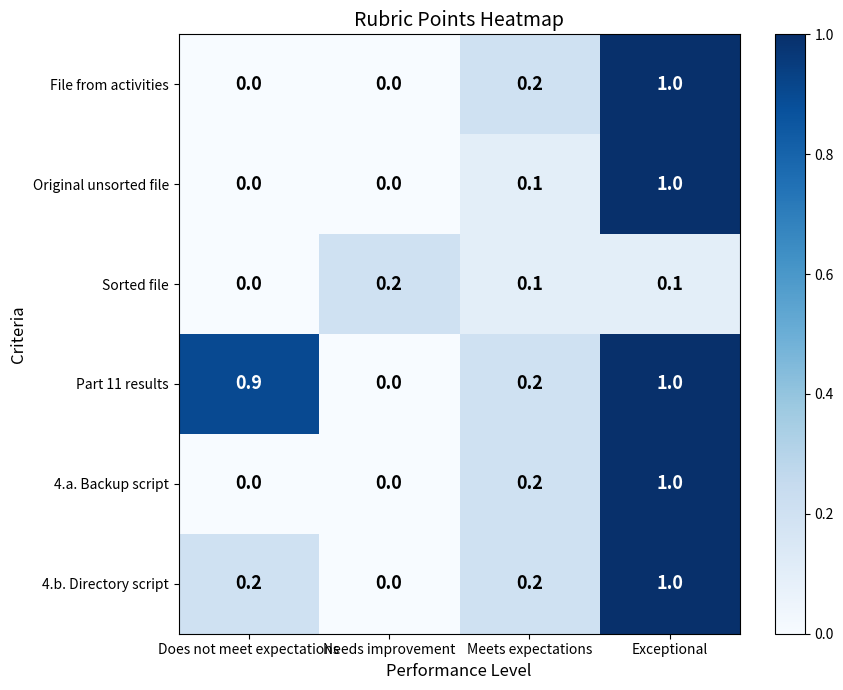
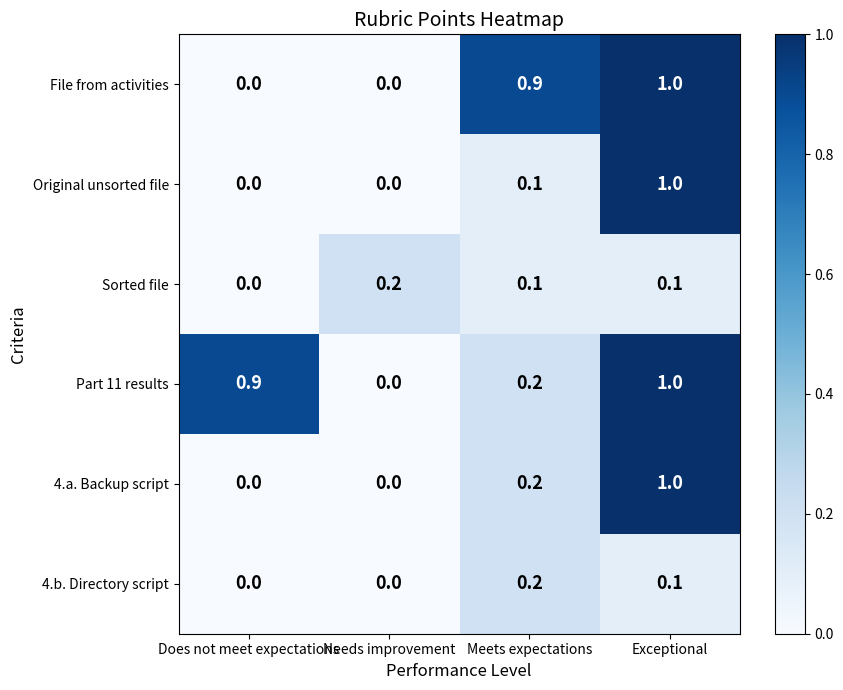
  {
    "File from activities": {
      "Does not meet expectations": 0.0,
      "Needs improvement": 0.0,
-     "Meets expectations": 0.2,
+     "Meets expectations": 0.9,
      "Exceptional": 1.0
    },
    "Original unsorted file": {
      "Does not meet expectations": 0.0,
      "Needs improvement": 0.0,
      "Meets expectations": 0.1,
      "Exceptional": 1.0
    },
    "Sorted file": {
      "Does not meet expectations": 0.0,
      "Needs improvement": 0.2,
      "Meets expectations": 0.1,
      "Exceptional": 0.1
    },
    "Part 11 results": {
      "Does not meet expectations": 0.9,
      "Needs improvement": 0.0,
      "Meets expectations": 0.2,
      "Exceptional": 1.0
    },
    "4.a. Backup script": {
      "Does not meet expectations": 0.0,
      "Needs improvement": 0.0,
      "Meets expectations": 0.2,
      "Exceptional": 1.0
    },
    "4.b. Directory script": {
-     "Does not meet expectations": 0.2,
+     "Does not meet expectations": 0.0,
      "Needs improvement": 0.0,
      "Meets expectations": 0.2,
-     "Exceptional": 1.0
+     "Exceptional": 0.1
    }
  }
